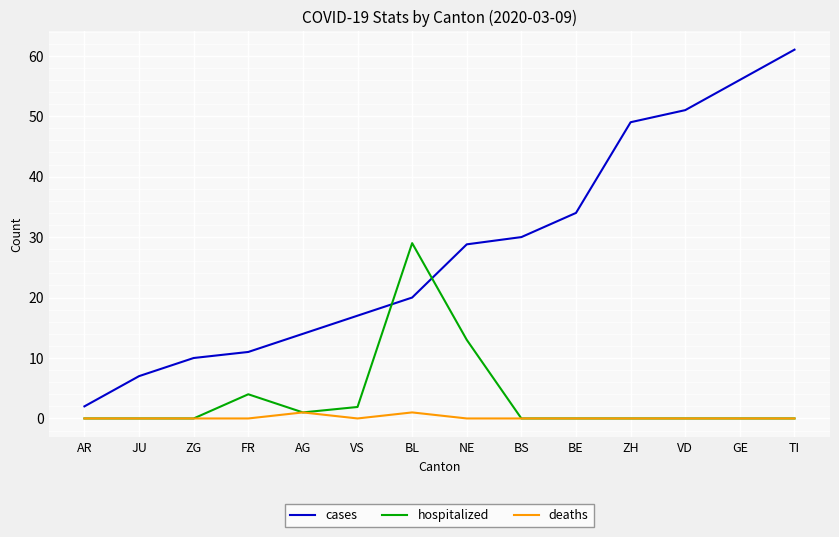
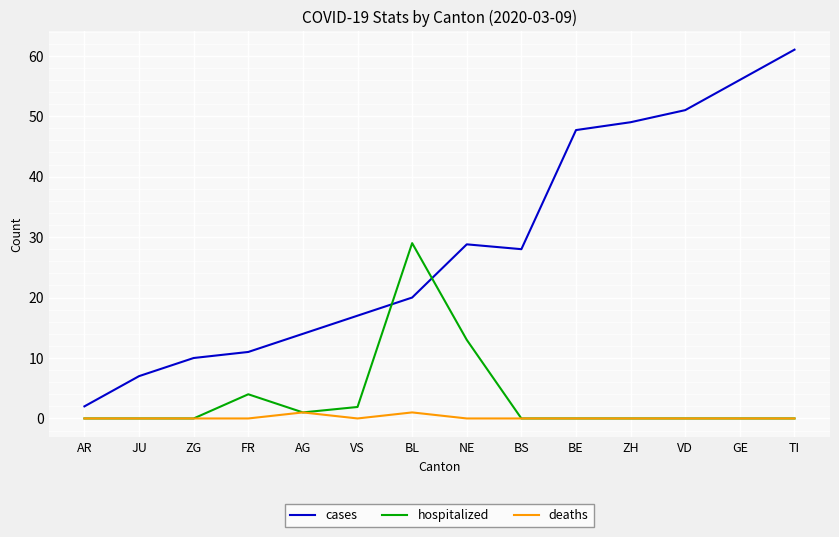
  {
    "cases": {
      "AR": 2,
      "JU": 7,
      "ZG": 10,
      "FR": 11,
      "AG": 14,
      "VS": 17,
      "BL": 20,
      "NE": 29,
-     "BS": 30,
-     "BE": 34,
+     "BS": 28,
+     "BE": 48,
      "ZH": 49,
      "VD": 51,
      "GE": 56,
      "TI": 61
    },
    "hospitalized": {
      "FR": 4,
      "VS": 2,
      "BL": 29,
      "NE": 13
    },
    "deaths": {
      "FR": 0,
      "VS": 0,
      "BL": 1,
      "NE": 0
    }
  }
